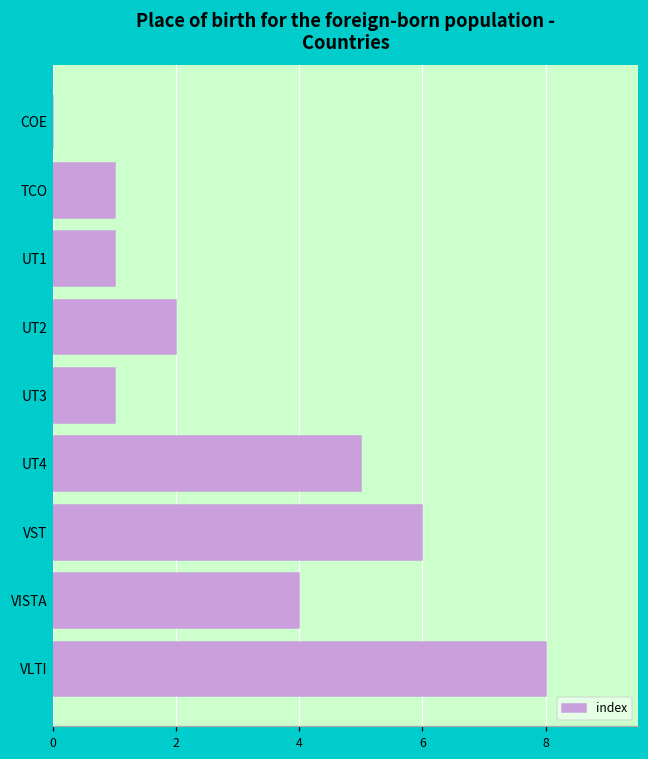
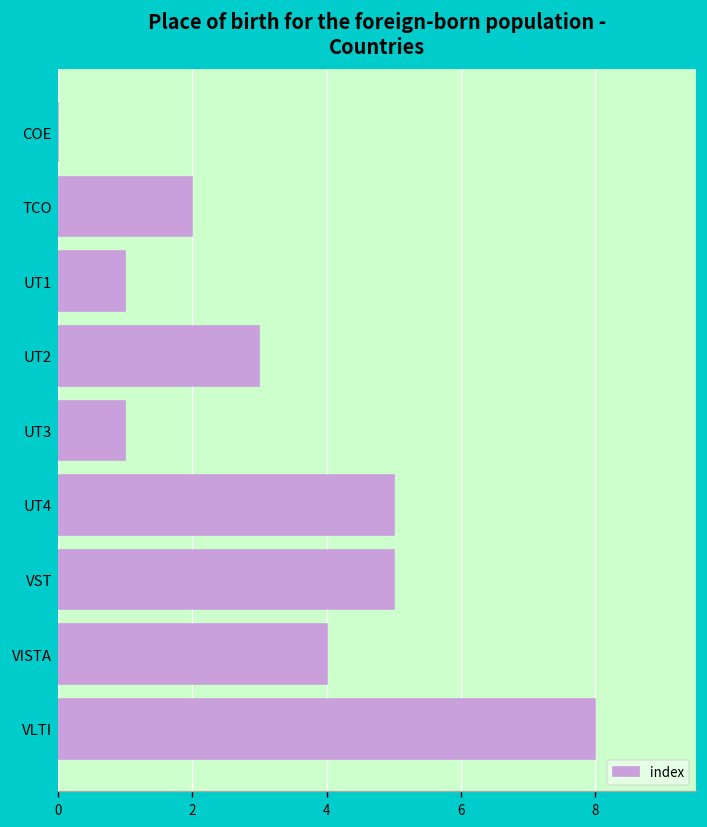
  {
    "COE": 0,
-   "TCO": 1,
+   "TCO": 2,
    "UT1": 1,
-   "UT2": 2,
+   "UT2": 3,
    "UT3": 1,
    "UT4": 5,
-   "VST": 6,
+   "VST": 5,
    "VISTA": 4,
    "VLTI": 8
  }
